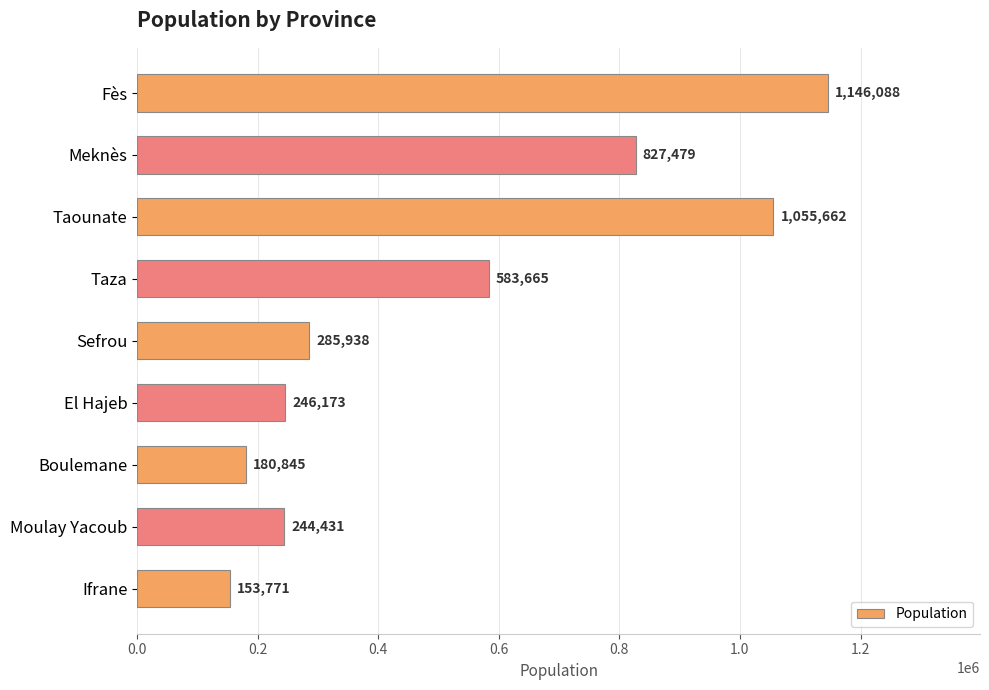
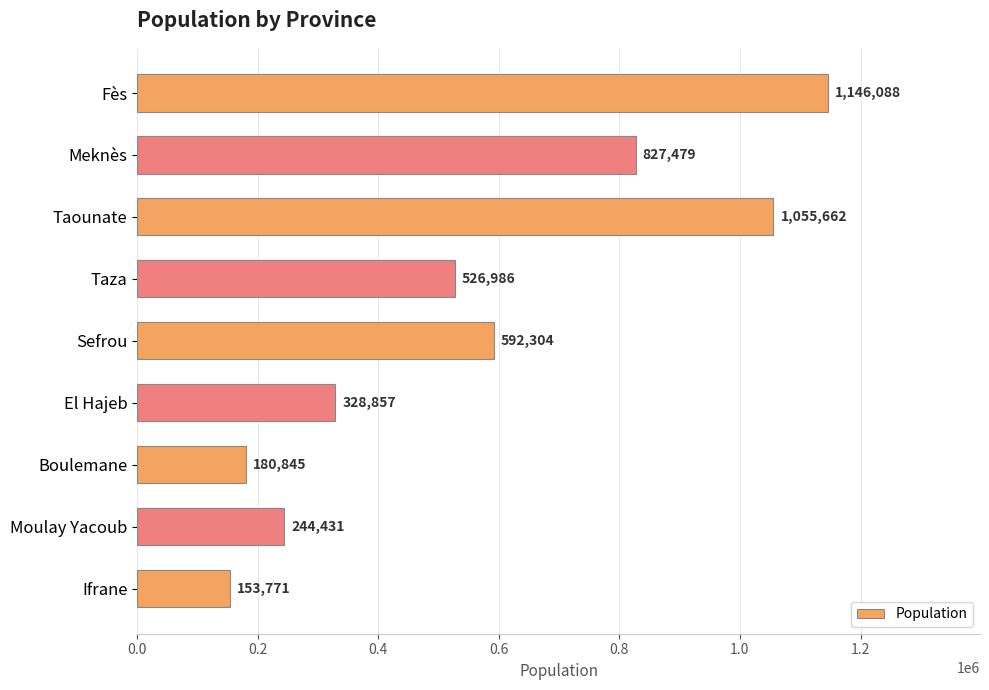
  {
    "Fès": "1,146,088",
    "Meknès": "827,479",
    "Taounate": "1,055,662",
-   "Taza": "583,665",
-   "Sefrou": "285,938",
-   "El Hajeb": "246,173",
+   "Taza": "526,986",
+   "Sefrou": "592,304",
+   "El Hajeb": "328,857",
    "Boulemane": "180,845",
    "Moulay Yacoub": "244,431",
    "Ifrane": "153,771"
  }
